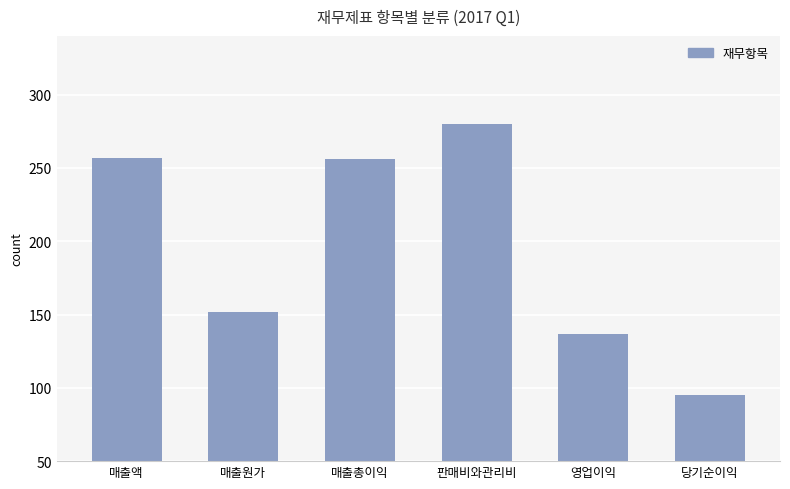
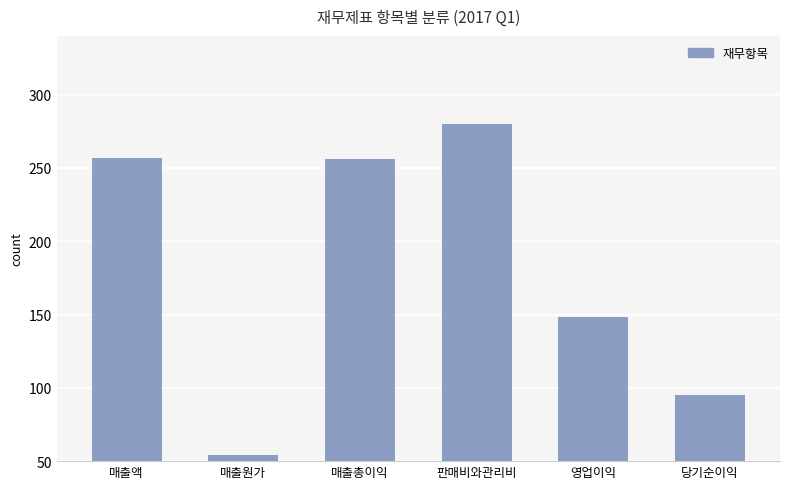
  {
    "매출액": 257,
-   "매출원가": 152,
+   "매출원가": 54,
    "매출총이익": 256,
    "판매비와관리비": 280,
-   "영업이익": 137,
+   "영업이익": 148,
    "당기순이익": 95
  }
